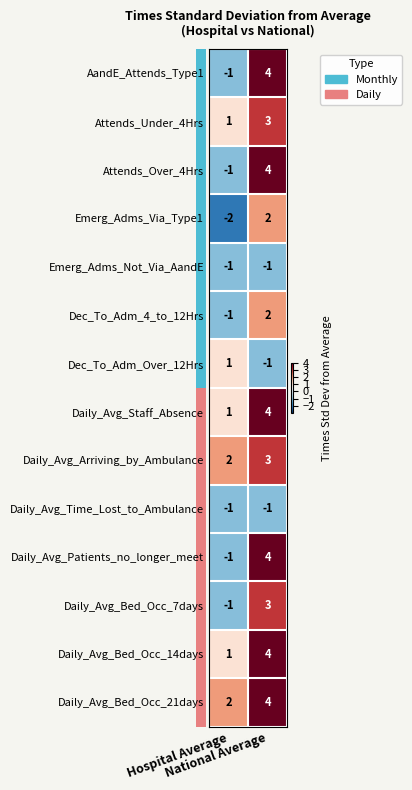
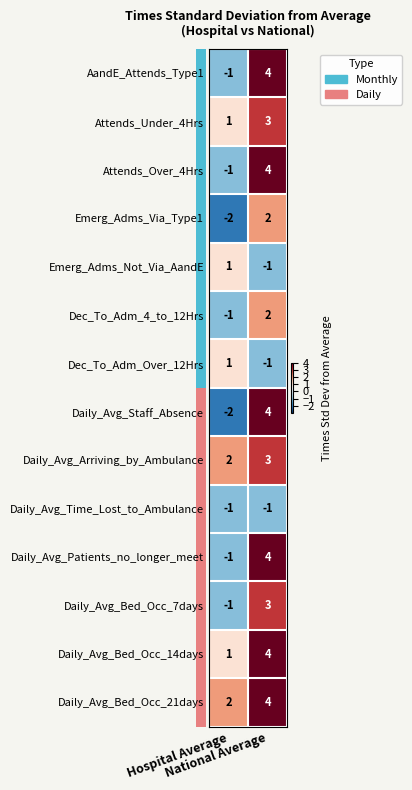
  {
    "AandE_Attends_Type1": {
      "Hospital Average": -1,
      "National Average": 4
    },
    "Attends_Under_4Hrs": {
      "Hospital Average": 1,
      "National Average": 3
    },
    "Attends_Over_4Hrs": {
      "Hospital Average": -1,
      "National Average": 4
    },
    "Emerg_Adms_Via_Type1": {
      "Hospital Average": -2,
      "National Average": 2
    },
    "Emerg_Adms_Not_Via_AandE": {
-     "Hospital Average": -1,
+     "Hospital Average": 1,
      "National Average": -1
    },
    "Dec_To_Adm_4_to_12Hrs": {
      "Hospital Average": -1,
      "National Average": 2
    },
    "Dec_To_Adm_Over_12Hrs": {
      "Hospital Average": 1,
      "National Average": -1
    },
    "Daily_Avg_Staff_Absence": {
-     "Hospital Average": 1,
+     "Hospital Average": -2,
      "National Average": 4
    },
    "Daily_Avg_Arriving_by_Ambulance": {
      "Hospital Average": 2,
      "National Average": 3
    },
    "Daily_Avg_Time_Lost_to_Ambulance": {
      "Hospital Average": -1,
      "National Average": -1
    },
    "Daily_Avg_Patients_no_longer_meet": {
      "Hospital Average": -1,
      "National Average": 4
    },
    "Daily_Avg_Bed_Occ_7days": {
      "Hospital Average": -1,
      "National Average": 3
    },
    "Daily_Avg_Bed_Occ_14days": {
      "Hospital Average": 1,
      "National Average": 4
    },
    "Daily_Avg_Bed_Occ_21days": {
      "Hospital Average": 2,
      "National Average": 4
    }
  }
